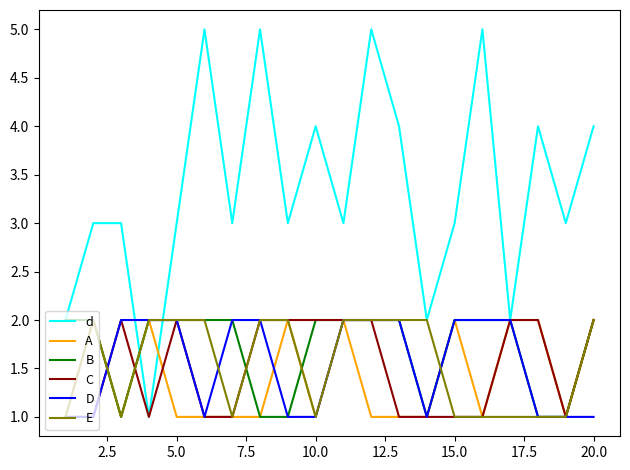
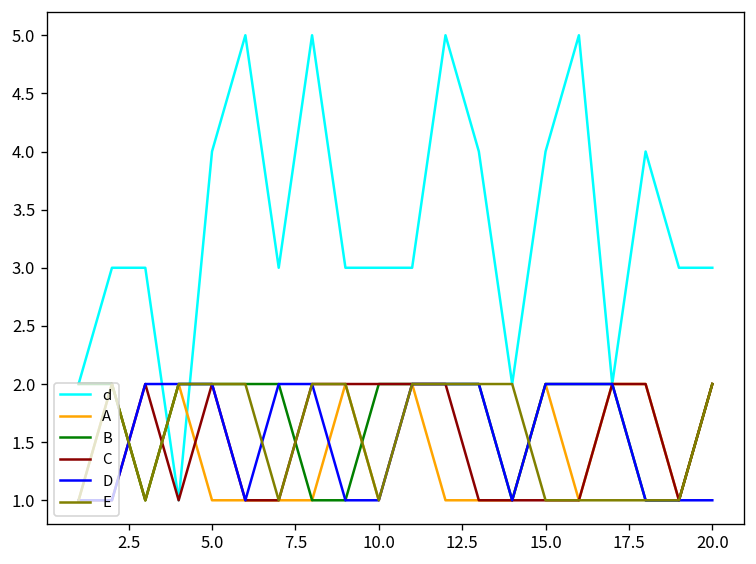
  {
    "d": {
-     "5.0": 3,
-     "10.0": 4,
-     "15.0": 3,
-     "20.0": 4
+     "5.0": 4,
+     "10.0": 3,
+     "15.0": 4,
+     "20.0": 3
    },
    "A": {
      "5.0": 1
    },
    "D": {
      "20.0": 1
    }
  }
